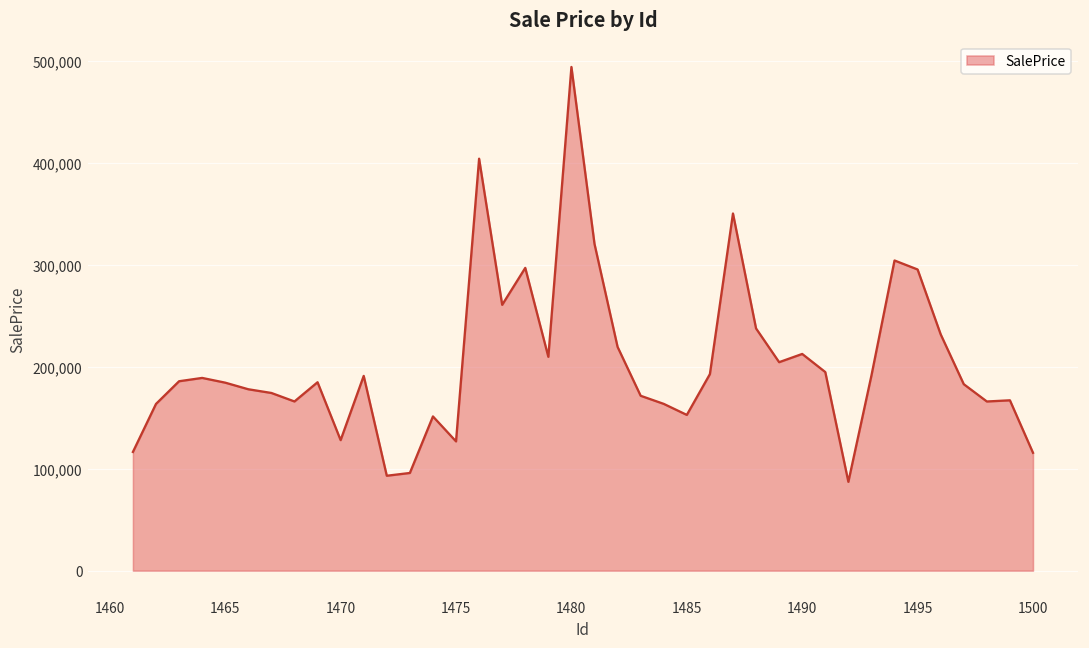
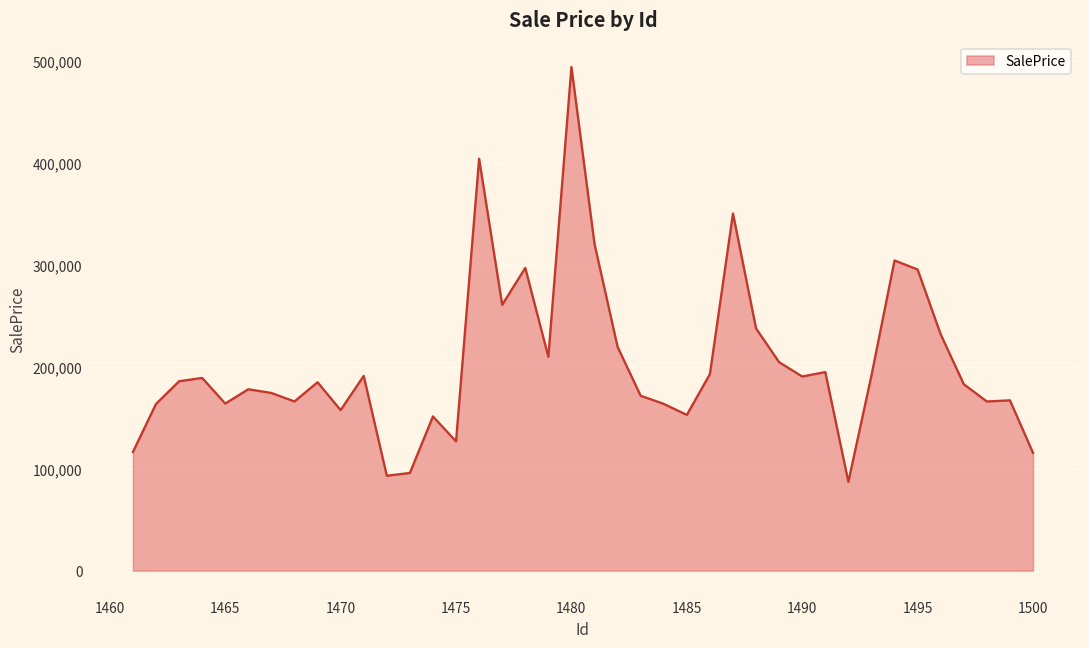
  {
-   "1465": "180,000",
-   "1470": "130,000",
+   "1465": "160,000",
+   "1470": "160,000",
    "1475": "130,000",
    "1480": "490,000",
    "1485": "150,000",
-   "1490": "210,000",
+   "1490": "190,000",
    "1495": "300,000",
    "1500": "120,000"
  }
